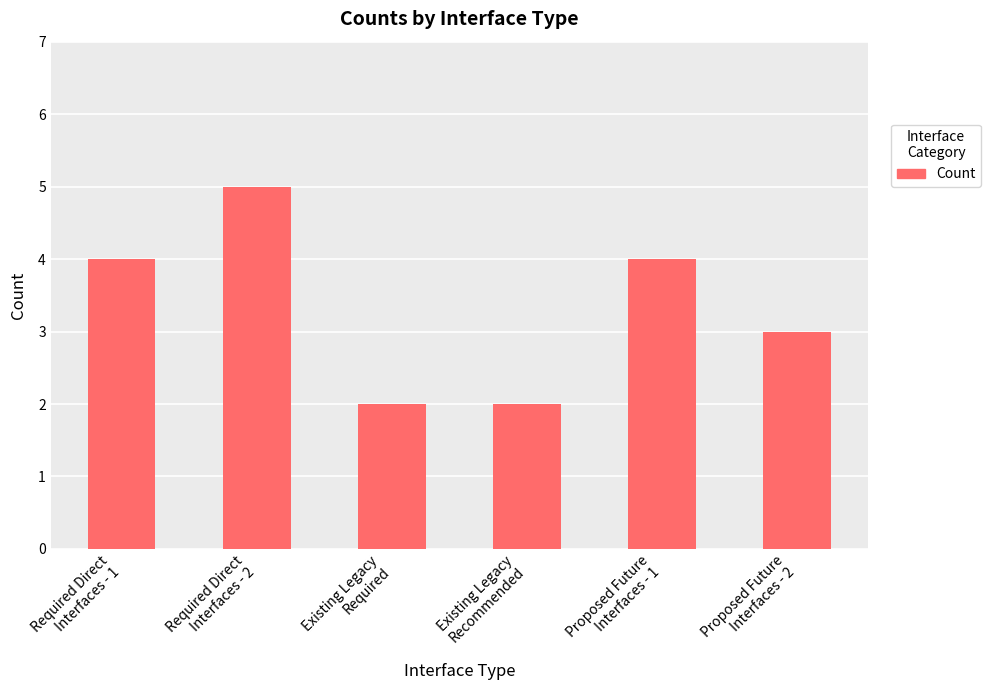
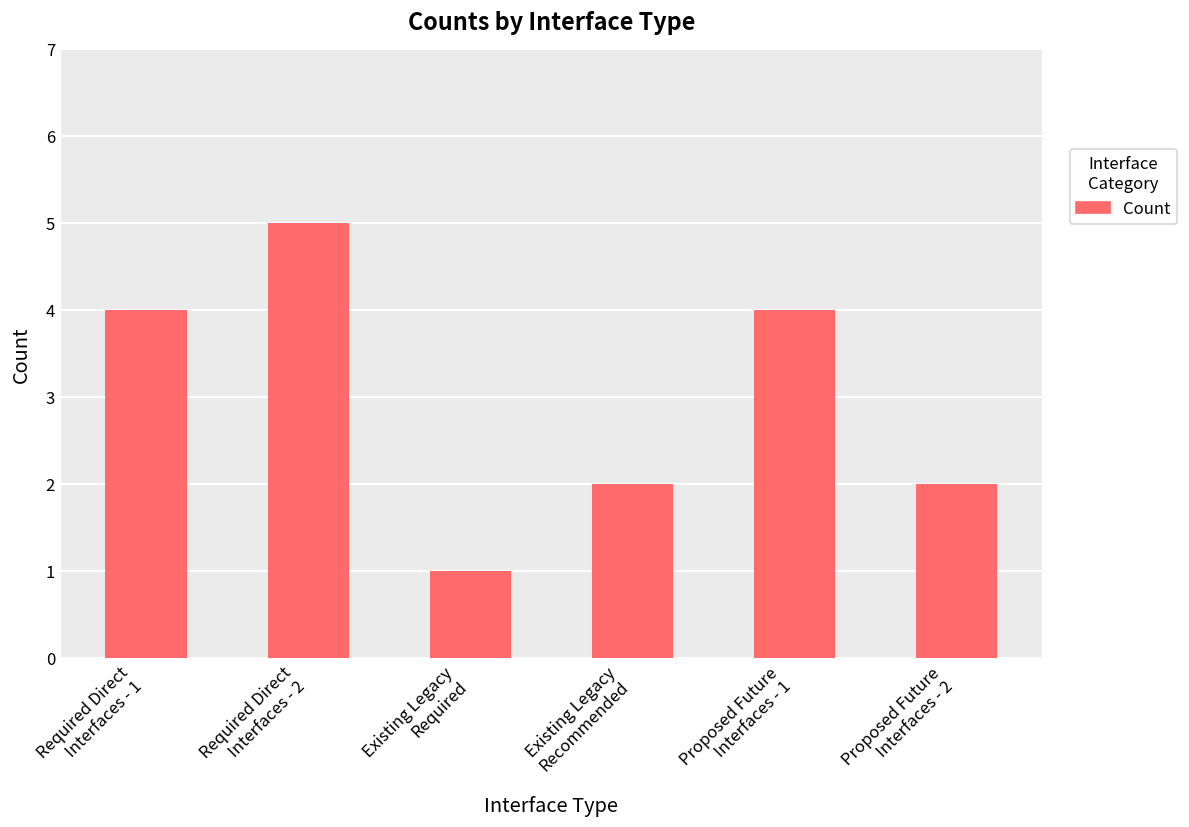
  {
    "Required Direct Interfaces - 1": 4,
    "Required Direct Interfaces - 2": 5,
-   "Existing Legacy Required": 2,
+   "Existing Legacy Required": 1,
    "Existing Legacy Recommended": 2,
    "Proposed Future Interfaces - 1": 4,
-   "Proposed Future Interfaces - 2": 3
+   "Proposed Future Interfaces - 2": 2
  }
